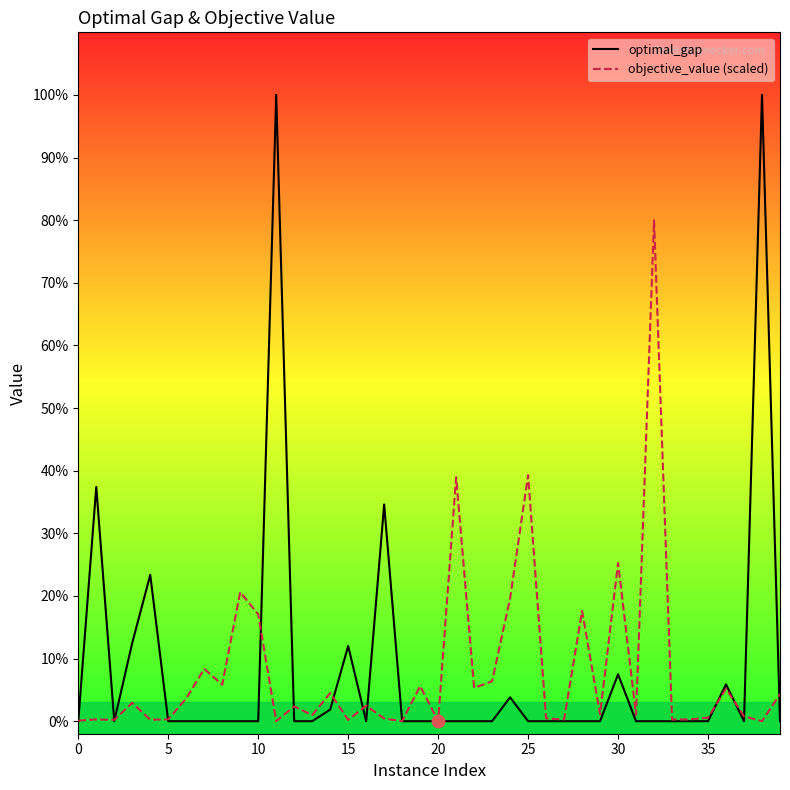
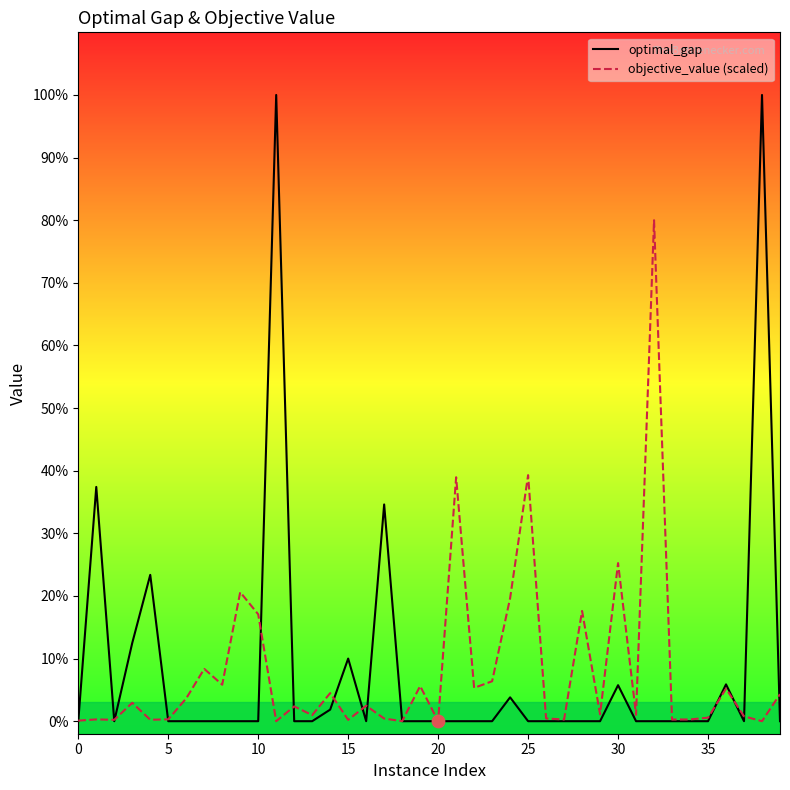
  {
    "optimal_gap": {
-     "15": "12%",
-     "30": "7%"
+     "15": "10%",
+     "30": "6%"
    }
  }
